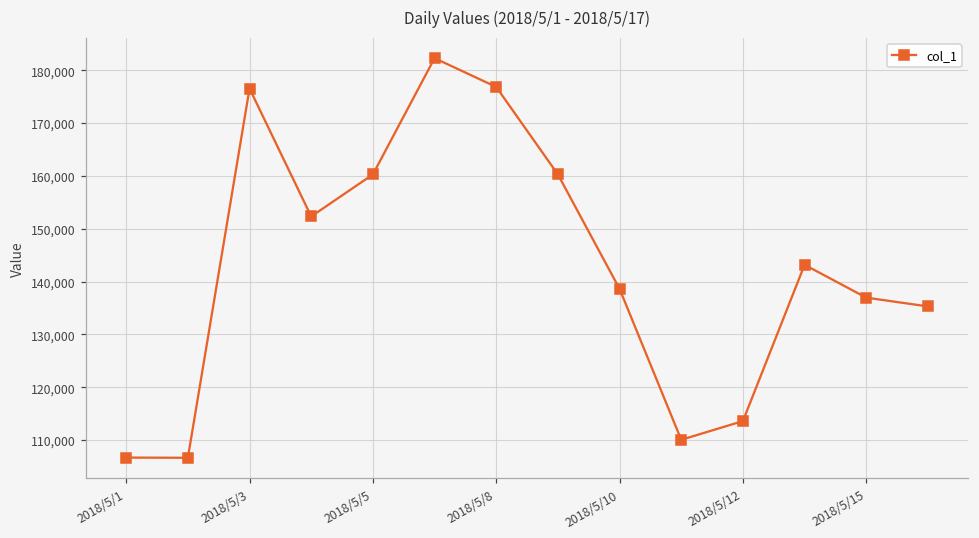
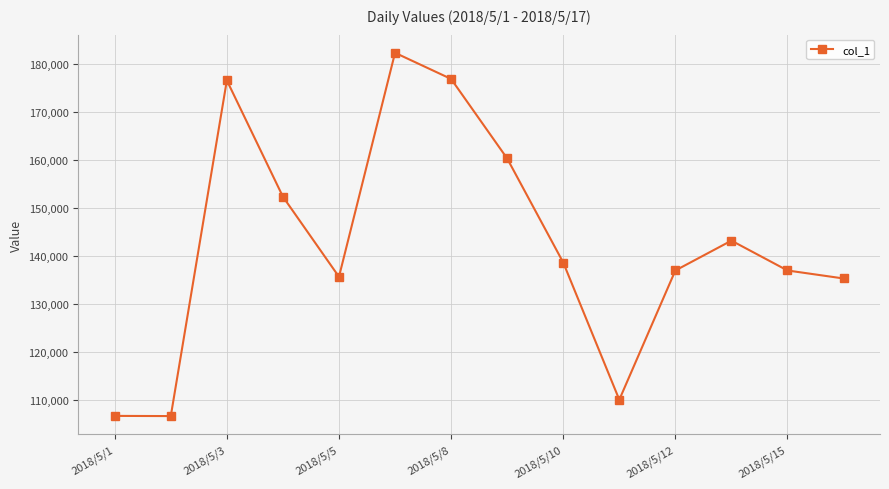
  {
    "2018/5/1": "107,000",
    "2018/5/3": "177,000",
-   "2018/5/5": "160,000",
+   "2018/5/5": "136,000",
    "2018/5/8": "177,000",
    "2018/5/10": "139,000",
-   "2018/5/12": "114,000",
+   "2018/5/12": "137,000",
    "2018/5/15": "137,000"
  }
